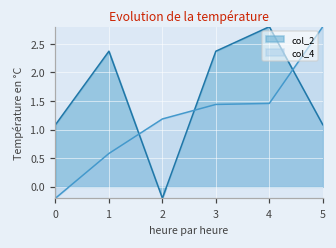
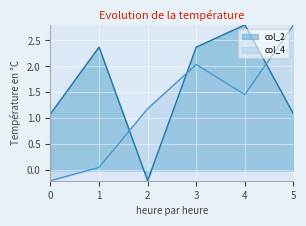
  {
    "col_4": {
-     "1": 0.6,
-     "3": 1.4
+     "1": 0.1,
+     "3": 2.0
    }
  }
